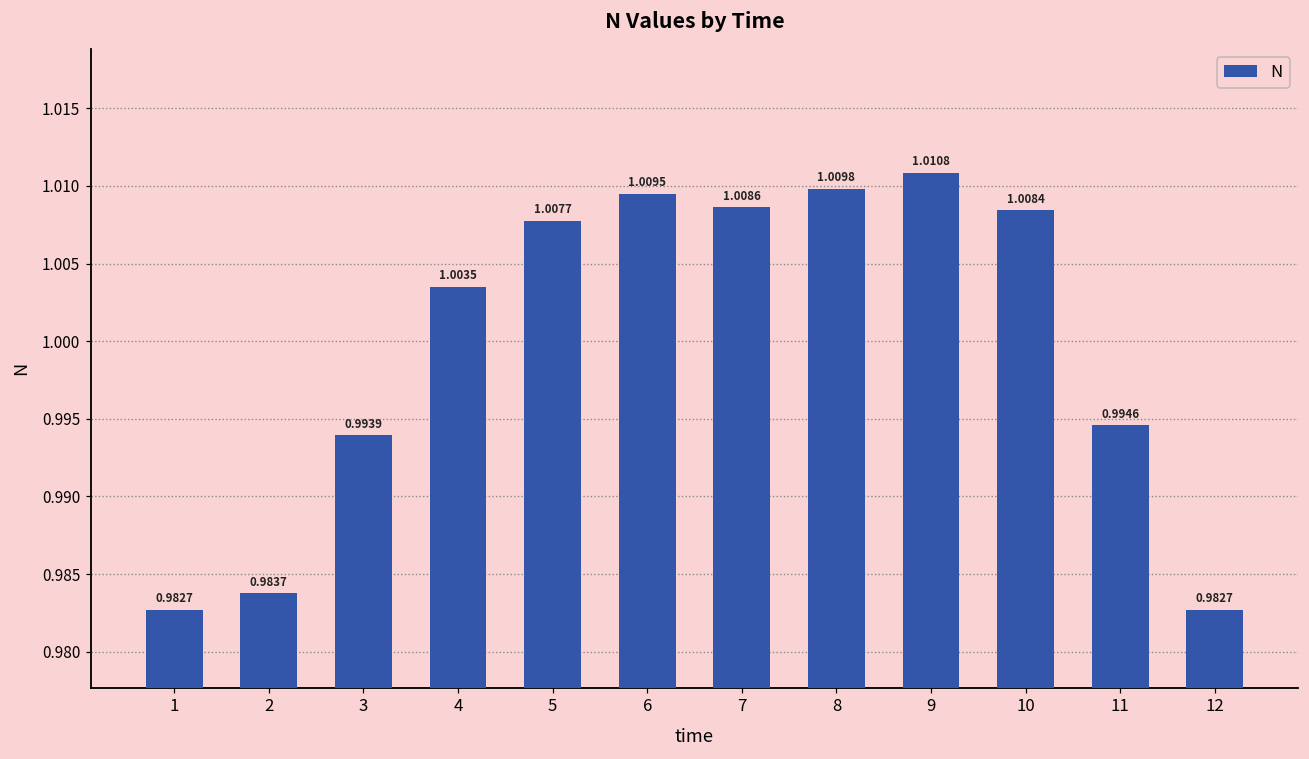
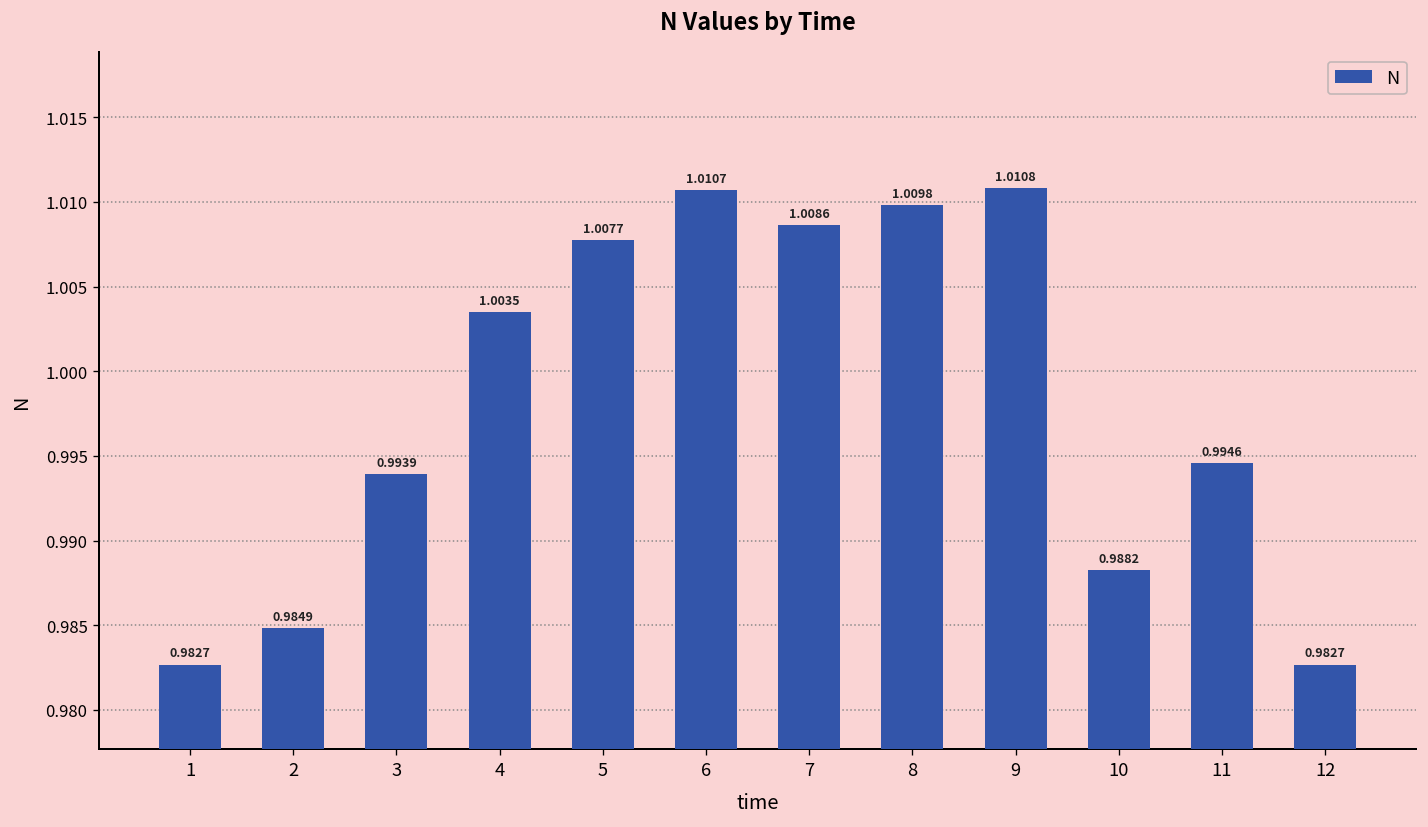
  {
    "1": 0.9827,
-   "2": 0.9837,
+   "2": 0.9849,
    "3": 0.9939,
    "4": 1.0035,
    "5": 1.0077,
-   "6": 1.0095,
+   "6": 1.0107,
    "7": 1.0086,
    "8": 1.0098,
    "9": 1.0108,
-   "10": 1.0084,
+   "10": 0.9882,
    "11": 0.9946,
    "12": 0.9827
  }
